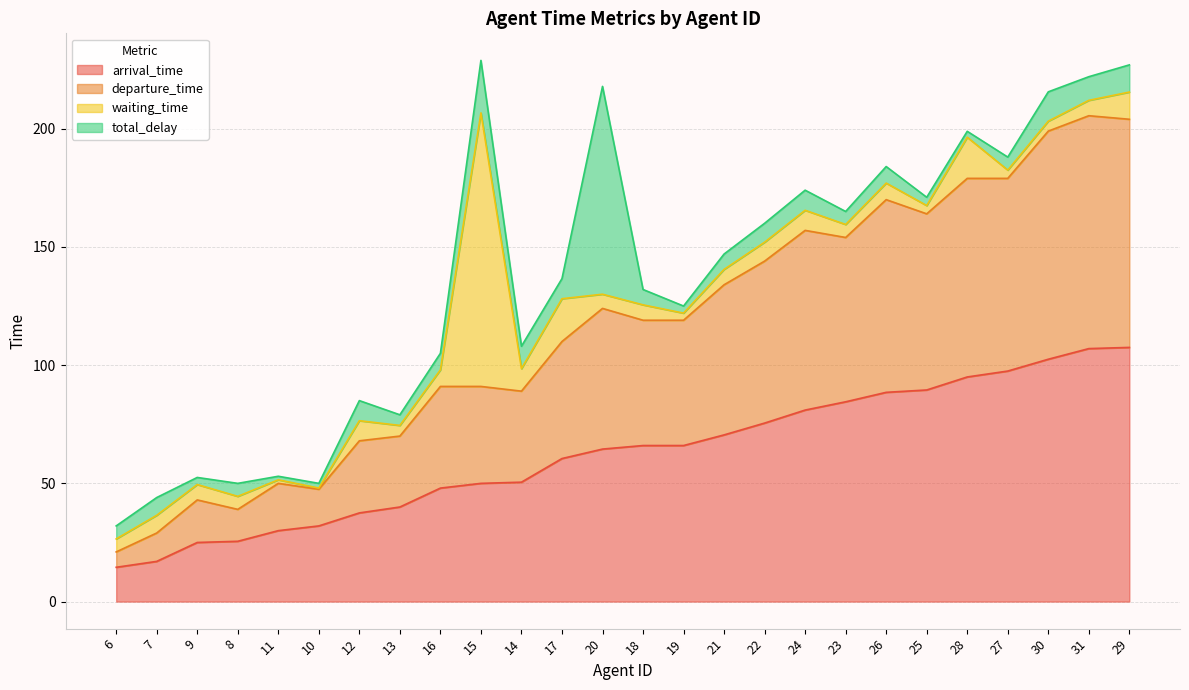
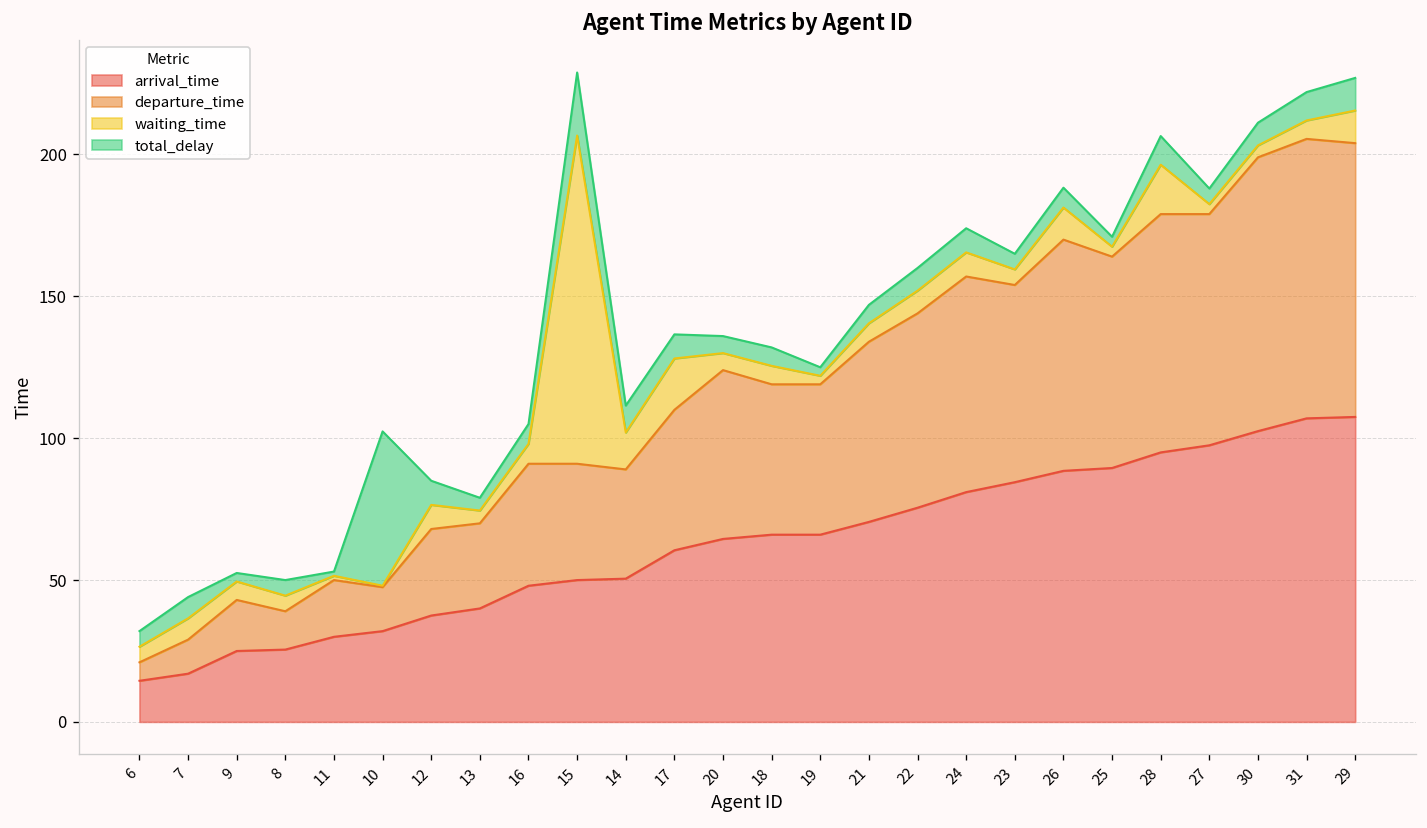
  {
    "waiting_time": {
      "6": 6,
      "7": 8,
      "9": 7,
      "8": 6,
      "11": 2,
      "12": 9,
      "13": 5,
      "16": 7,
      "15": 116,
-     "14": 10,
+     "14": 13,
      "17": 18,
      "20": 6,
      "18": 7,
      "19": 3,
      "21": 7,
      "22": 8,
      "24": 9,
      "23": 6,
-     "26": 7,
+     "26": 11,
      "25": 4,
      "28": 17,
      "27": 4,
      "30": 4,
      "31": 7,
      "29": 12
    },
    "total_delay": {
      "6": 6,
      "7": 8,
      "9": 3,
      "8": 6,
      "11": 2,
-     "10": 2,
+     "10": 54,
      "12": 9,
      "13": 5,
      "16": 7,
      "15": 22,
      "14": 10,
      "17": 9,
-     "20": 88,
+     "20": 6,
      "18": 7,
      "19": 3,
      "21": 7,
      "22": 8,
      "24": 9,
      "23": 6,
      "26": 7,
      "25": 4,
-     "28": 3,
+     "28": 10,
      "27": 6,
-     "30": 12,
+     "30": 8,
      "31": 10,
      "29": 12
    }
  }
